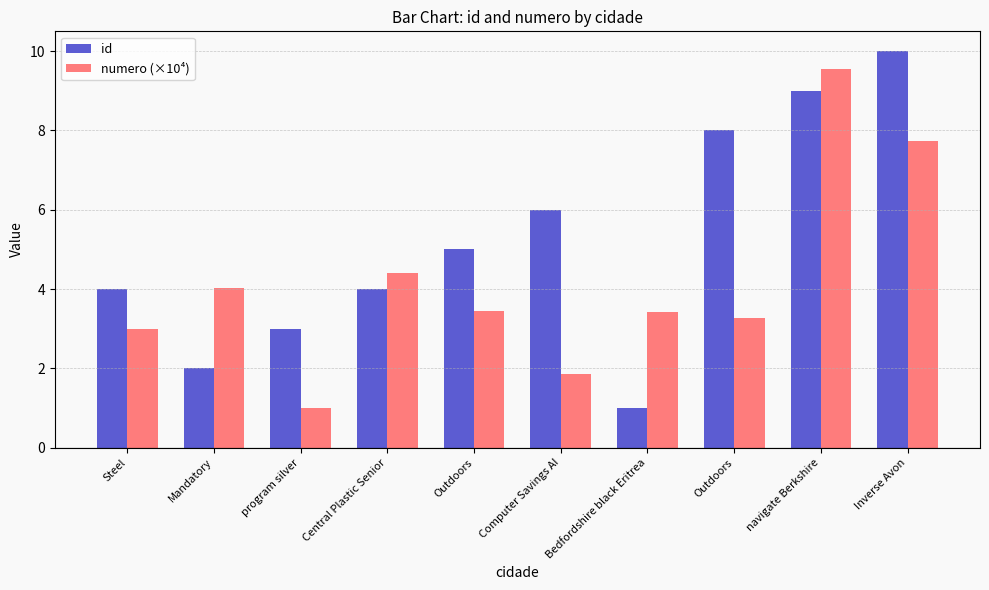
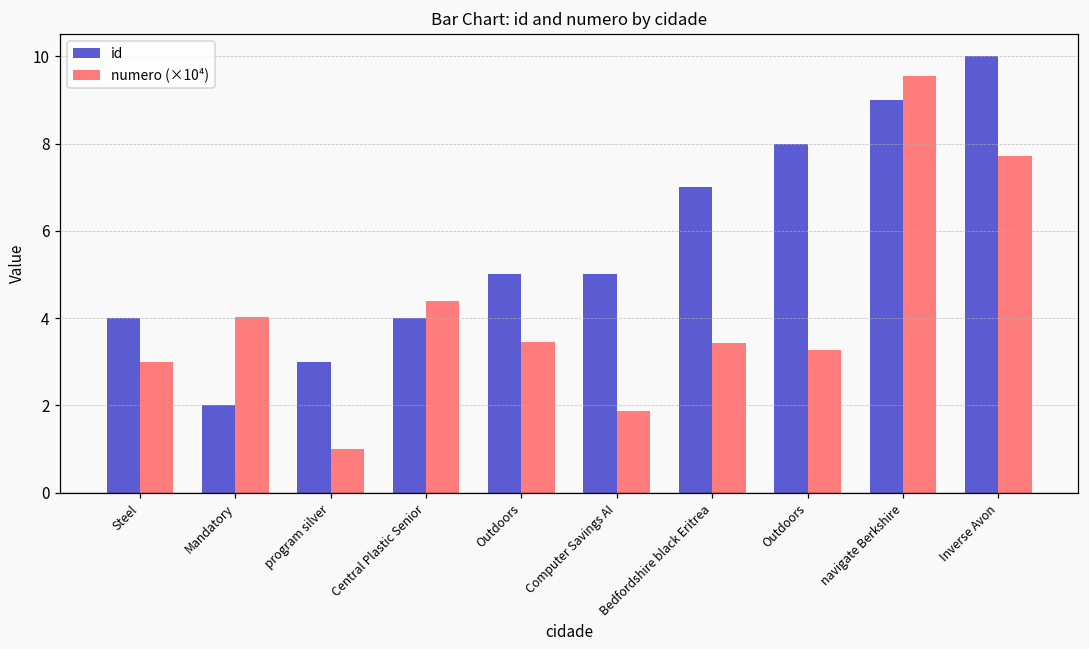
  {
    "id": {
      "Steel": 4,
      "Mandatory": 2,
      "program silver": 3,
      "Central Plastic Senior": 4,
-     "Computer Savings AI": 6,
-     "Bedfordshire black Eritrea": 1,
+     "Computer Savings AI": 5,
+     "Bedfordshire black Eritrea": 7,
      "navigate Berkshire": 9,
      "Inverse Avon": 10
    },
    "numero (×10⁴)": {
      "Steel": 3,
      "Mandatory": 4,
      "program silver": 1,
      "Central Plastic Senior": 4.4,
      "Computer Savings AI": 1.9,
      "Bedfordshire black Eritrea": 3.4,
      "navigate Berkshire": 9.6,
      "Inverse Avon": 7.7
    }
  }
